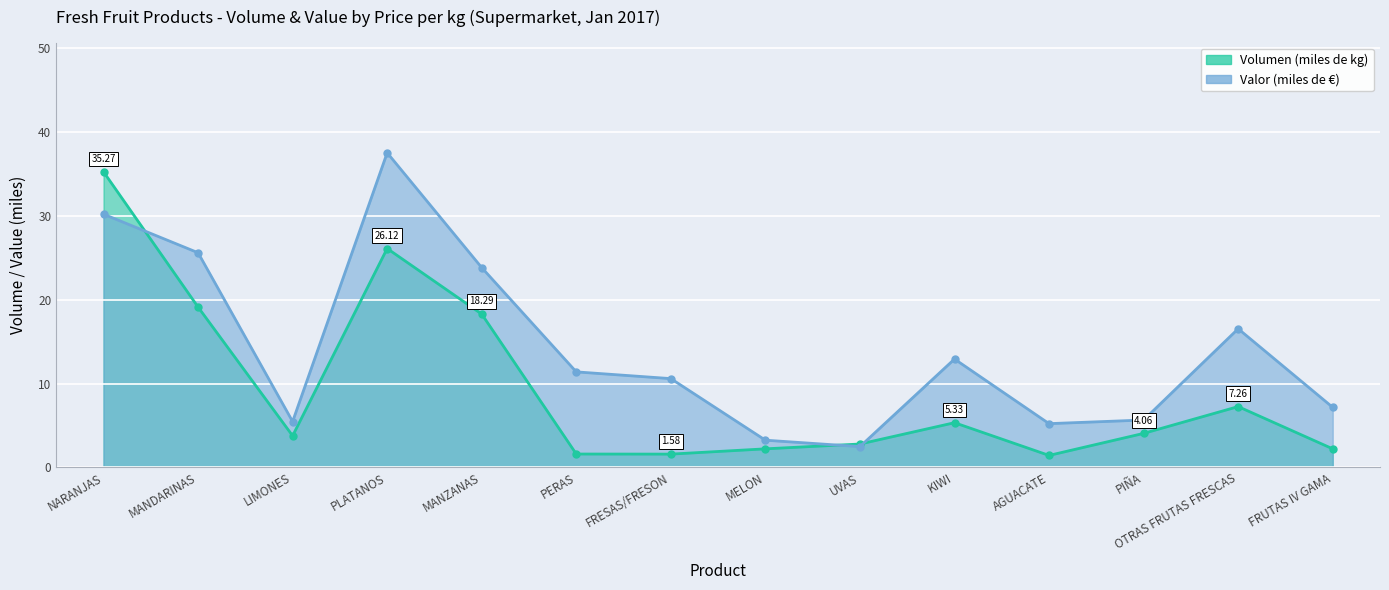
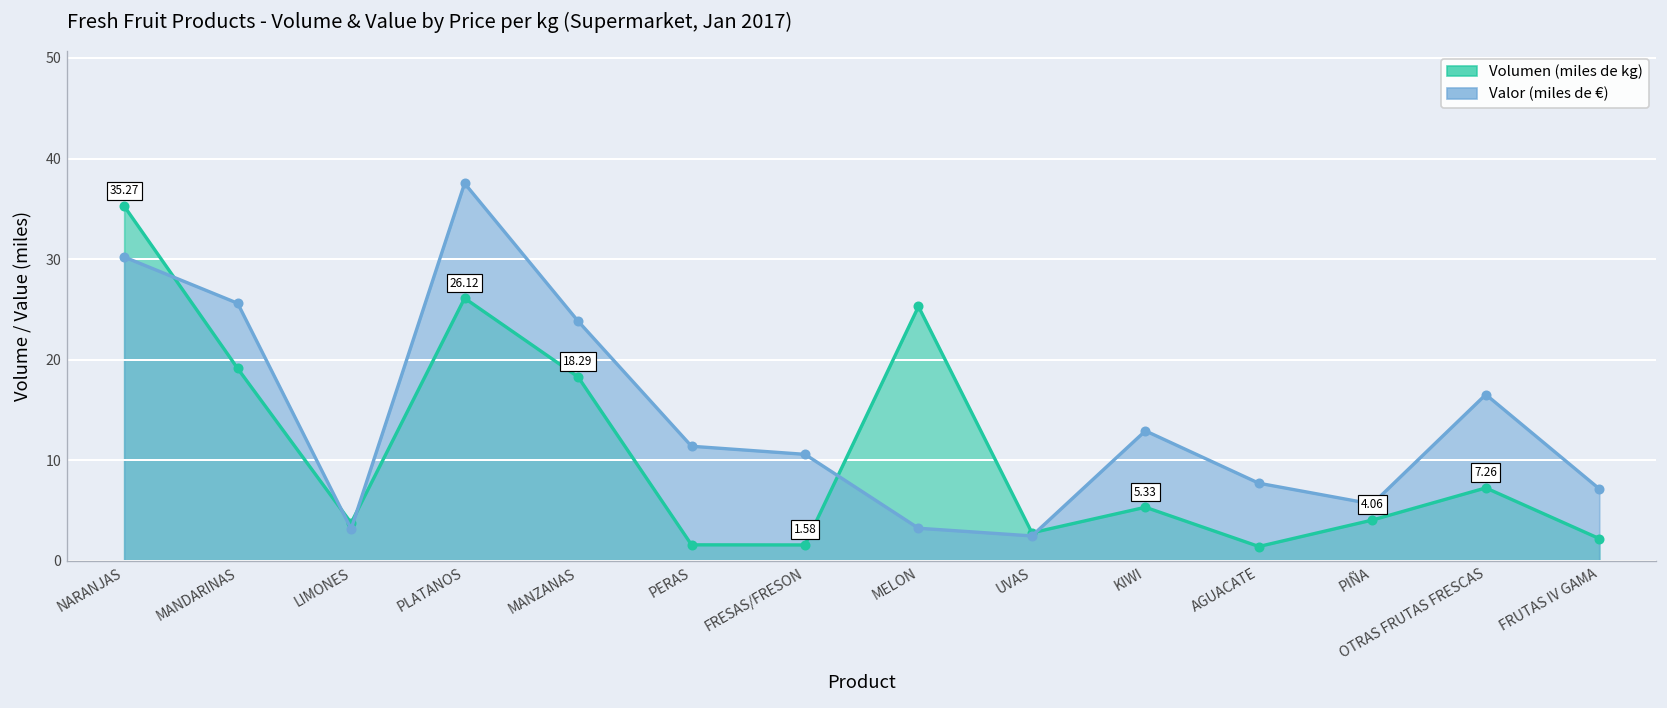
  {
    "Volumen (miles de kg)": {
      "MANDARINAS": 19,
      "LIMONES": 4,
      "PERAS": 2,
-     "MELON": 2,
+     "MELON": 25,
      "UVAS": 3,
      "AGUACATE": 1,
      "FRUTAS IV GAMA": 2
    },
    "Valor (miles de €)": {
      "NARANJAS": 30,
      "MANDARINAS": 26,
-     "LIMONES": 5,
+     "LIMONES": 3,
      "PLATANOS": 38,
      "MANZANAS": 24,
      "PERAS": 11,
      "FRESAS/FRESON": 11,
      "MELON": 3,
      "UVAS": 2,
      "KIWI": 13,
-     "AGUACATE": 5,
+     "AGUACATE": 8,
      "OTRAS FRUTAS FRESCAS": 17,
      "FRUTAS IV GAMA": 7
    }
  }
